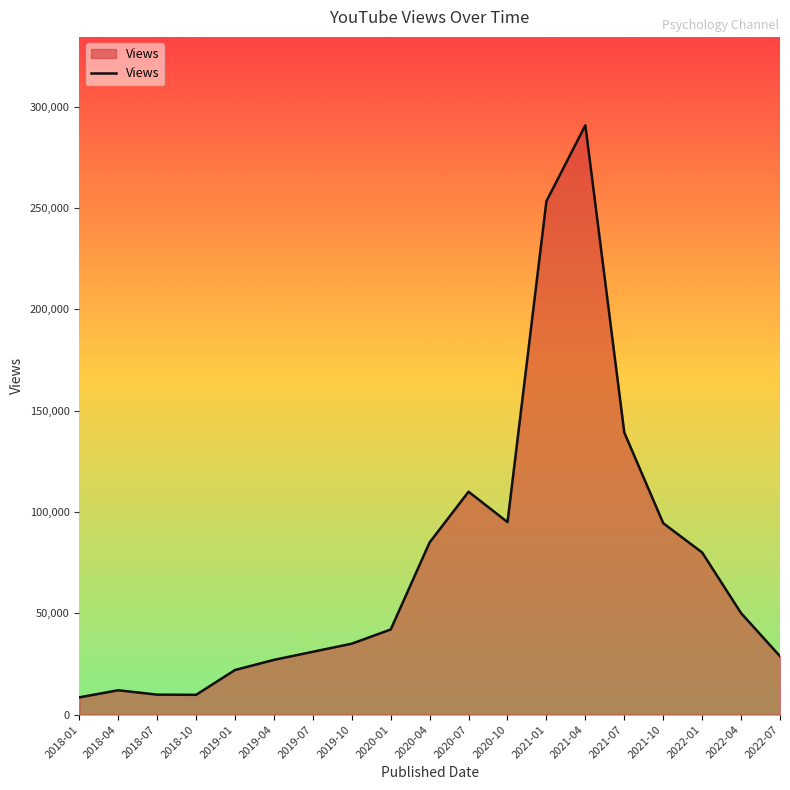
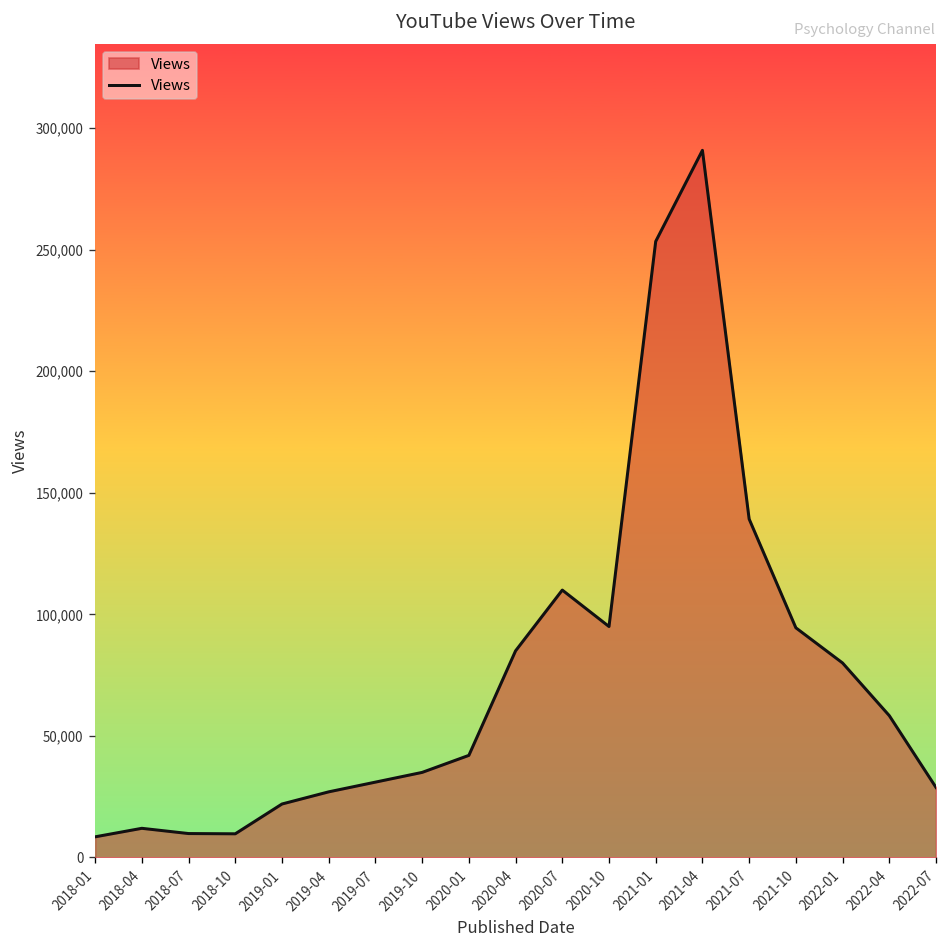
  {
    "2018-01": "9,000",
    "2018-04": "12,000",
    "2018-07": "10,000",
    "2018-10": "10,000",
    "2019-01": "22,000",
    "2019-04": "27,000",
    "2019-07": "31,000",
    "2019-10": "35,000",
    "2020-01": "42,000",
    "2020-04": "85,000",
    "2020-07": "110,000",
    "2020-10": "95,000",
    "2021-01": "253,000",
    "2021-04": "291,000",
    "2021-07": "139,000",
    "2021-10": "94,000",
    "2022-01": "80,000",
-   "2022-04": "50,000",
+   "2022-04": "58,000",
    "2022-07": "29,000"
  }
